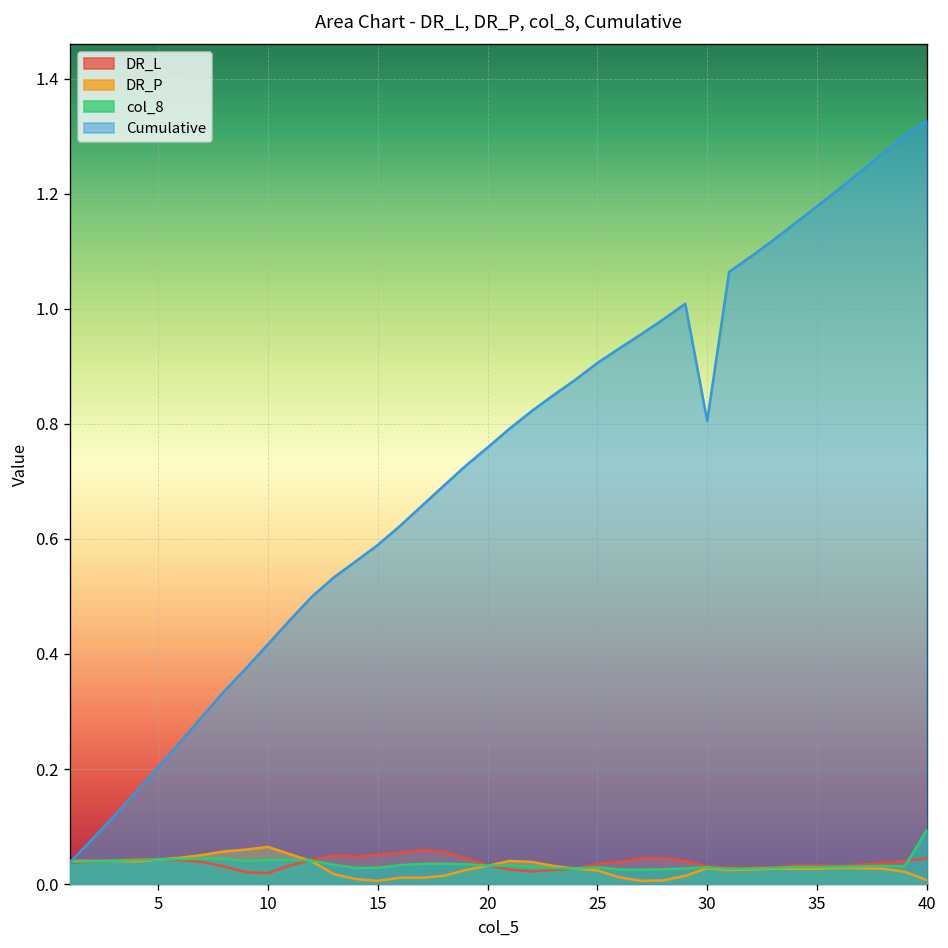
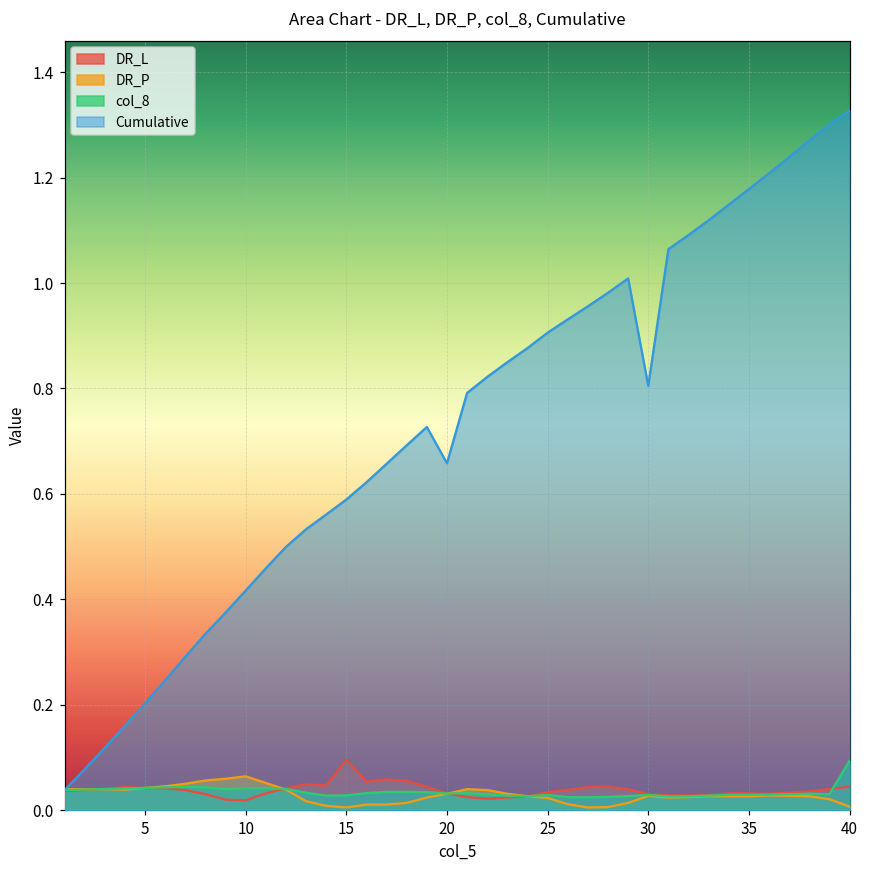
  {
    "DR_L": {
      "10": 0.02,
-     "15": 0.05,
+     "15": 0.10,
      "25": 0.03,
      "40": 0.04
    },
    "DR_P": {
      "10": 0.06,
      "15": 0.01,
      "25": 0.02,
      "40": 0.01
    },
    "col_8": {
      "10": 0.04,
      "15": 0.03,
      "25": 0.03,
      "40": 0.09
    },
    "Cumulative": {
      "5": 0.20,
      "10": 0.42,
      "15": 0.59,
-     "20": 0.76,
+     "20": 0.66,
      "25": 0.91,
      "30": 0.80,
      "35": 1.18,
      "40": 1.33
    }
  }
